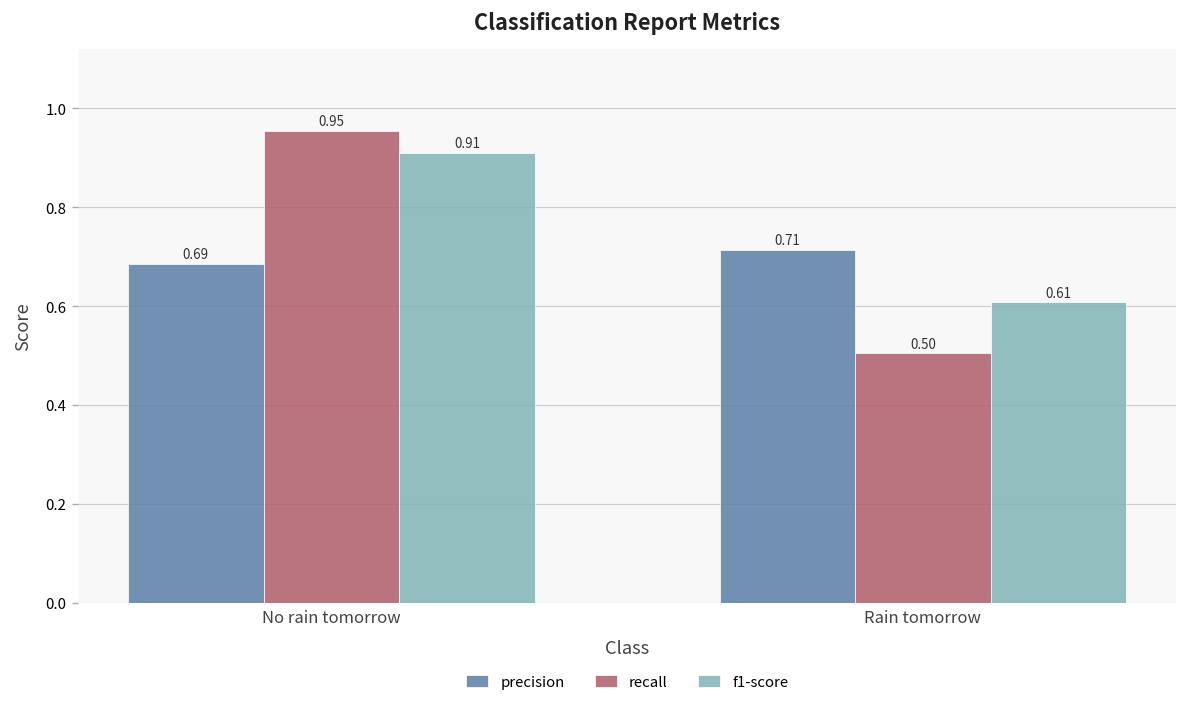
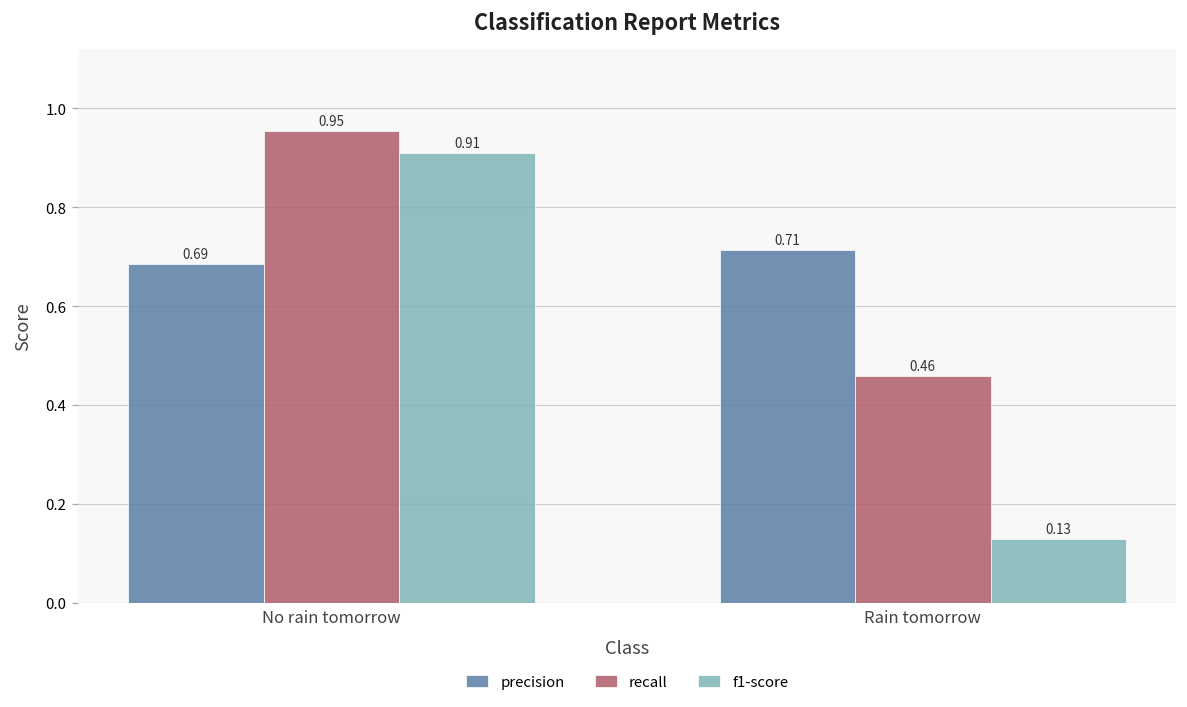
  {
    "precision": {
      "No rain tomorrow": 0.69,
      "Rain tomorrow": 0.71
    },
    "recall": {
      "No rain tomorrow": 0.95,
-     "Rain tomorrow": 0.50
+     "Rain tomorrow": 0.46
    },
    "f1-score": {
      "No rain tomorrow": 0.91,
-     "Rain tomorrow": 0.61
+     "Rain tomorrow": 0.13
    }
  }
